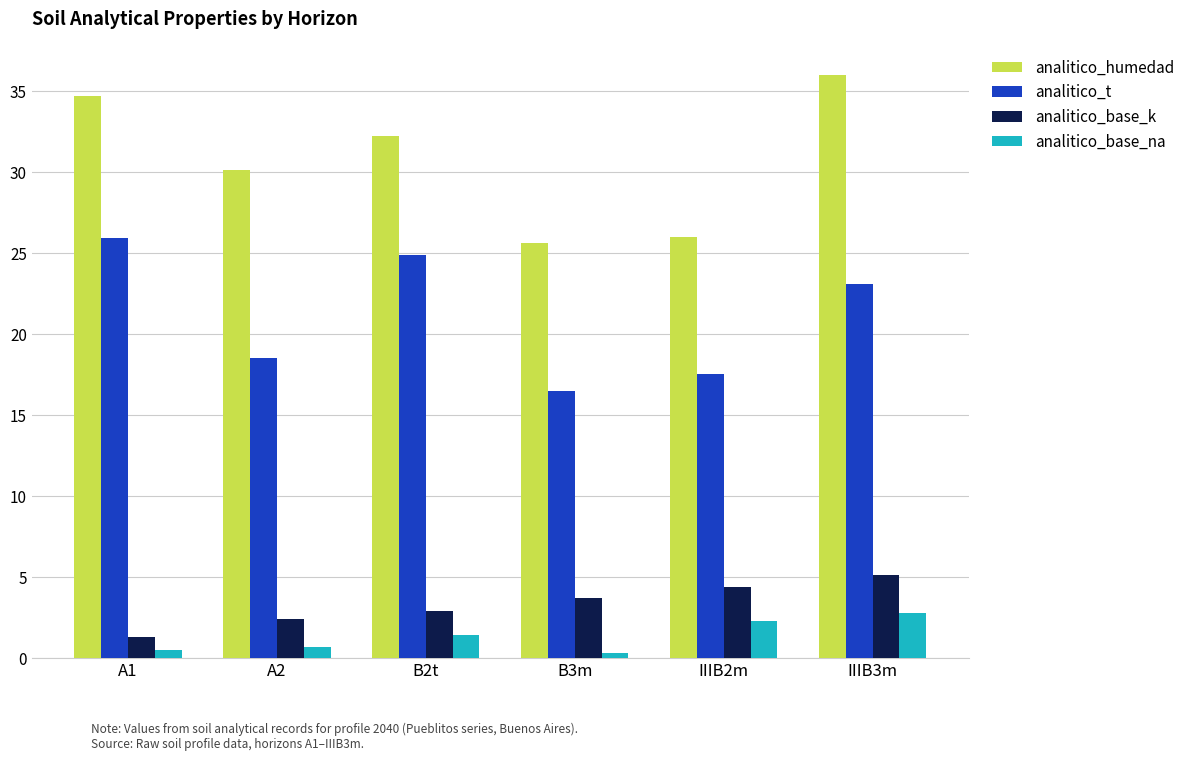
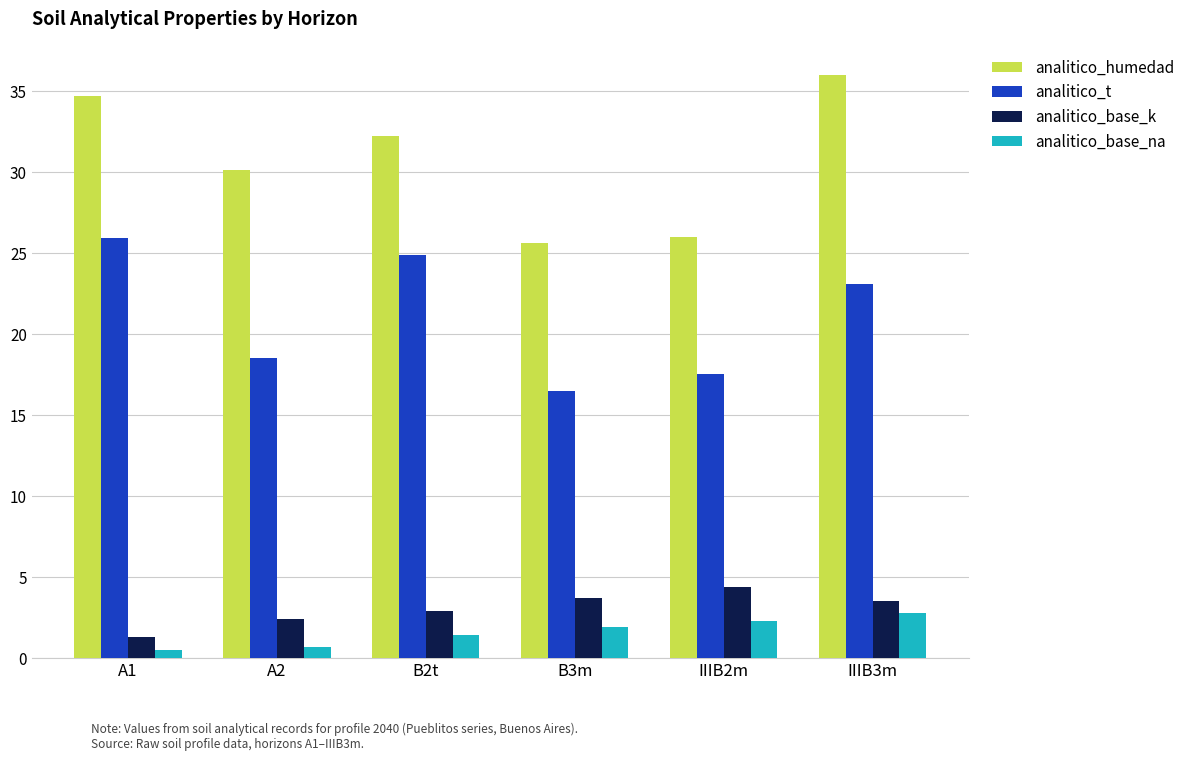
  {
    "analitico_humedad": {
      "A1": 34.7,
      "A2": 30.1,
      "B2t": 32.2,
      "B3m": 25.6,
      "IIIB2m": 26.0,
      "IIIB3m": 36.0
    },
    "analitico_t": {
      "A1": 25.9,
      "A2": 18.5,
      "B2t": 24.9,
      "B3m": 16.5,
      "IIIB2m": 17.5,
      "IIIB3m": 23.1
    },
    "analitico_base_k": {
      "A1": 1.3,
      "A2": 2.4,
      "B2t": 2.9,
      "B3m": 3.7,
      "IIIB2m": 4.4,
-     "IIIB3m": 5.1
+     "IIIB3m": 3.5
    },
    "analitico_base_na": {
      "A1": 0.5,
      "A2": 0.7,
      "B2t": 1.4,
-     "B3m": 0.3,
+     "B3m": 1.9,
      "IIIB2m": 2.3,
      "IIIB3m": 2.8
    }
  }
